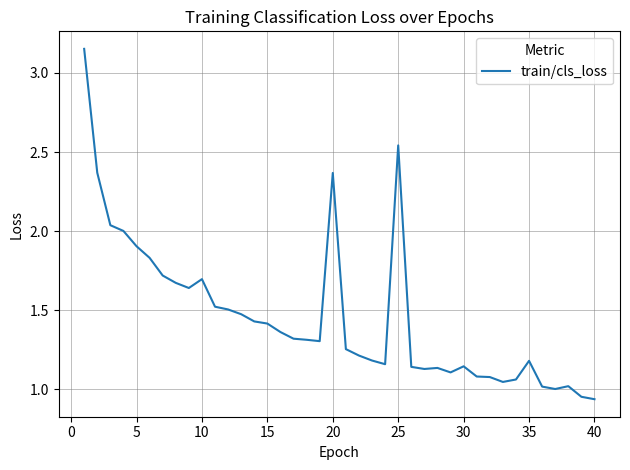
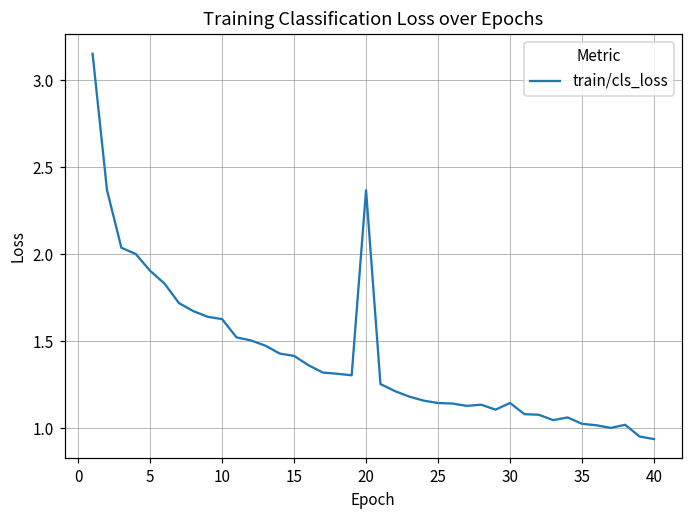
  {
    "5": 1.90,
-   "10": 1.70,
+   "10": 1.63,
    "15": 1.42,
    "20": 2.37,
-   "25": 2.54,
+   "25": 1.14,
    "30": 1.14,
-   "35": 1.18,
+   "35": 1.02,
    "40": 0.94
  }
